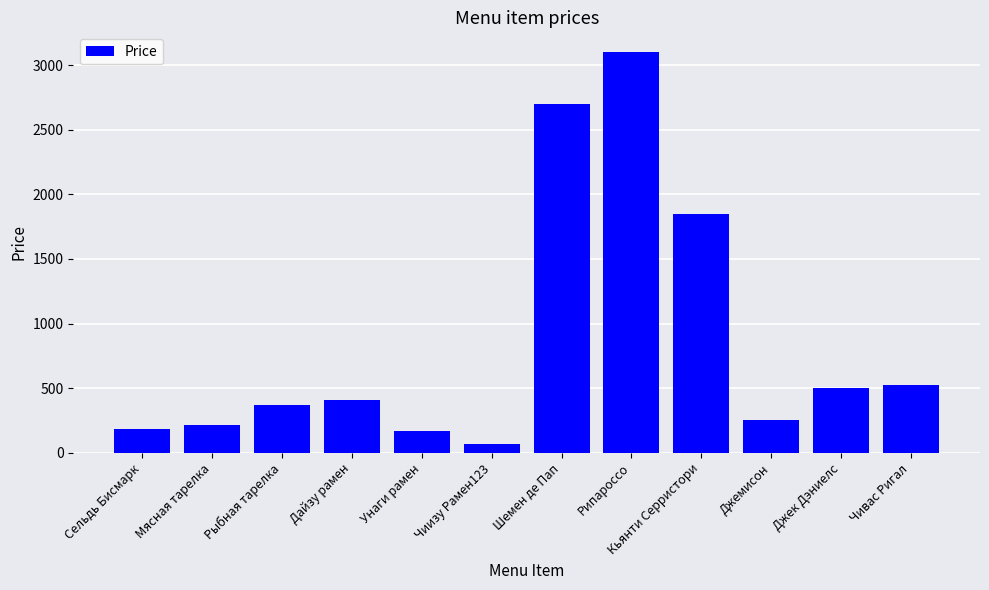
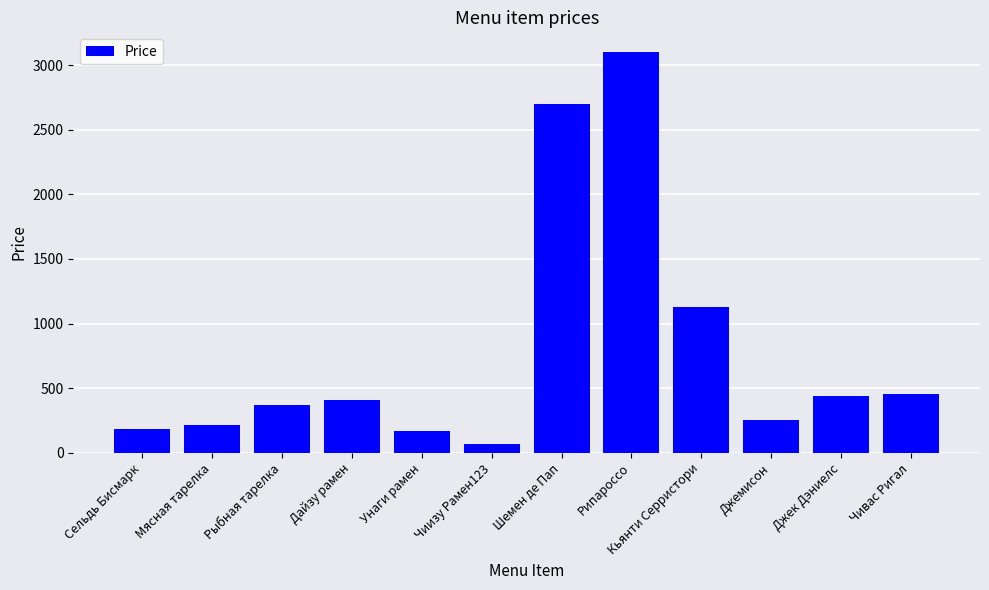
  {
    "Сельдь Бисмарк": 180,
    "Мясная тарелка": 220,
    "Рыбная тарелка": 370,
    "Дайзу рамен": 410,
    "Унаги рамен": 170,
    "Чиизу Рамен123": 60,
    "Шемен де Пап": 2700,
    "Рипароссо": 3100,
-   "Кьянти Серристори": 1850,
+   "Кьянти Серристори": 1130,
    "Джемисон": 250,
-   "Джек Дэниелс": 500,
-   "Чивас Ригал": 520
+   "Джек Дэниелс": 440,
+   "Чивас Ригал": 450
  }
